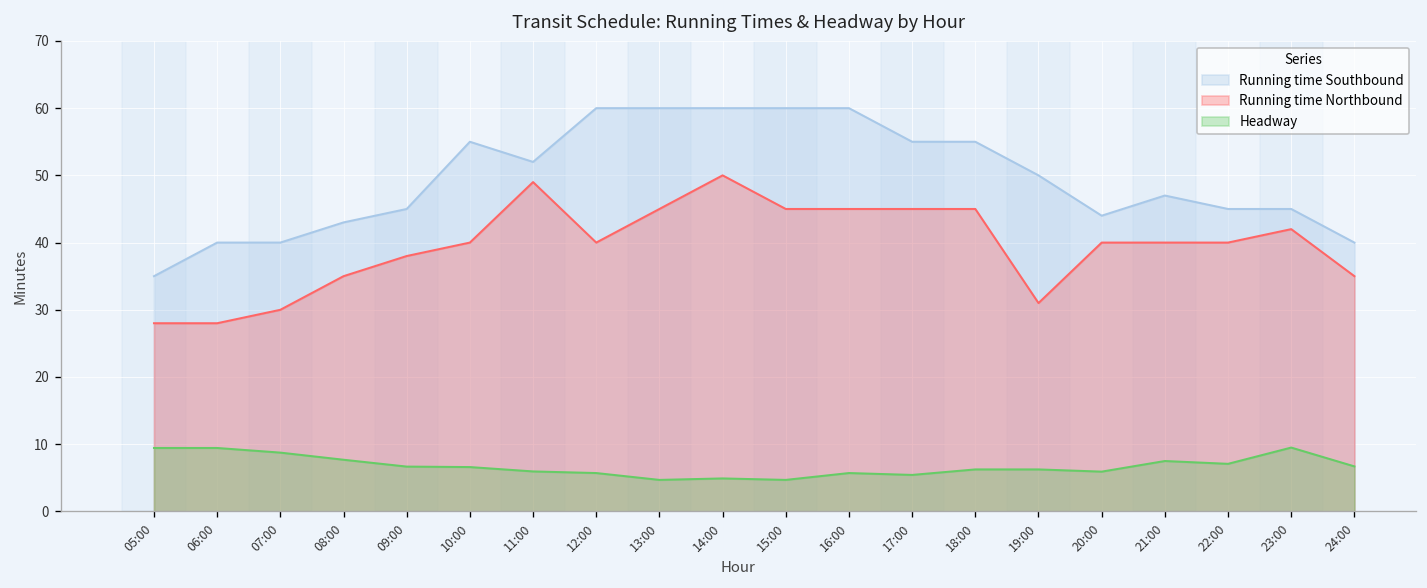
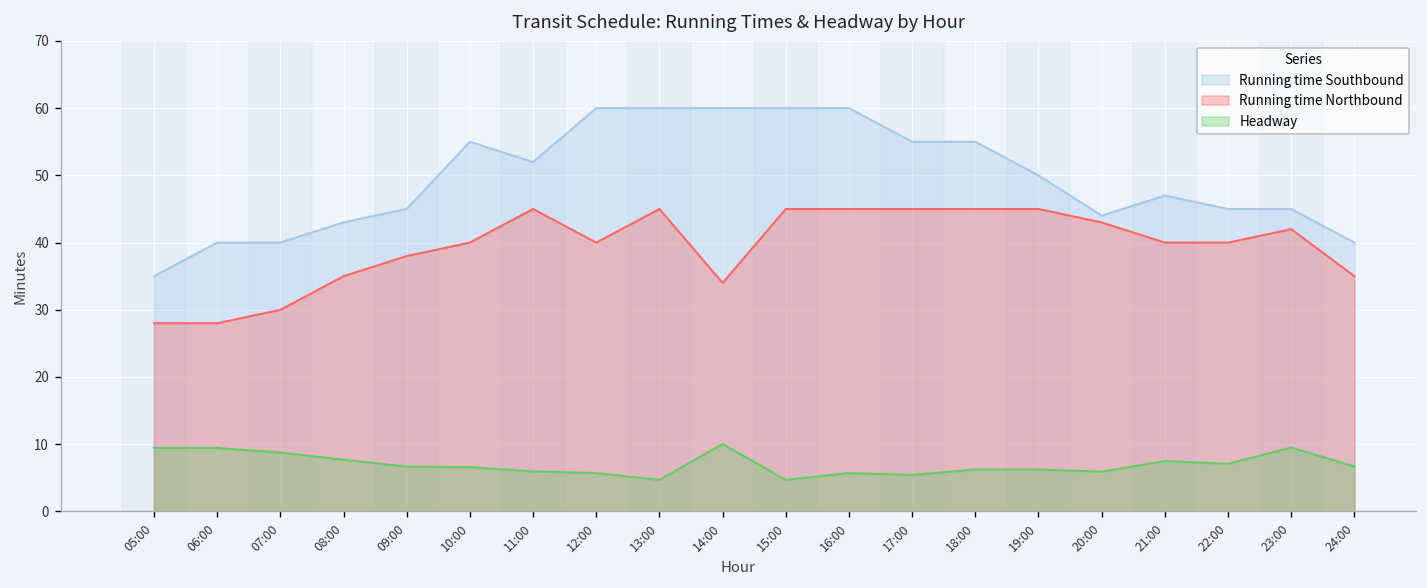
  {
    "Running time Southbound": {
      "05:00": 35,
      "06:00": 40,
      "07:00": 40,
      "08:00": 43,
      "09:00": 45,
      "10:00": 55,
      "11:00": 52,
      "12:00": 60,
      "13:00": 60,
      "14:00": 60,
      "15:00": 60,
      "16:00": 60,
      "17:00": 55,
      "18:00": 55,
      "19:00": 50,
      "20:00": 44,
      "21:00": 47,
      "22:00": 45,
      "23:00": 45,
      "24:00": 40
    },
    "Running time Northbound": {
      "05:00": 28,
      "06:00": 28,
      "07:00": 30,
      "08:00": 35,
      "09:00": 38,
      "10:00": 40,
-     "11:00": 49,
+     "11:00": 45,
      "12:00": 40,
      "13:00": 45,
-     "14:00": 50,
+     "14:00": 34,
      "15:00": 45,
      "16:00": 45,
      "17:00": 45,
      "18:00": 45,
-     "19:00": 31,
-     "20:00": 40,
+     "19:00": 45,
+     "20:00": 43,
      "21:00": 40,
      "22:00": 40,
      "23:00": 42,
      "24:00": 35
    },
    "Headway": {
      "05:00": 9,
      "06:00": 9,
      "07:00": 9,
      "08:00": 8,
      "09:00": 7,
      "10:00": 7,
      "11:00": 6,
      "12:00": 6,
      "13:00": 5,
-     "14:00": 5,
+     "14:00": 10,
      "15:00": 5,
      "16:00": 6,
      "17:00": 5,
      "18:00": 6,
      "19:00": 6,
      "20:00": 6,
      "21:00": 8,
      "22:00": 7,
      "23:00": 10,
      "24:00": 7
    }
  }
